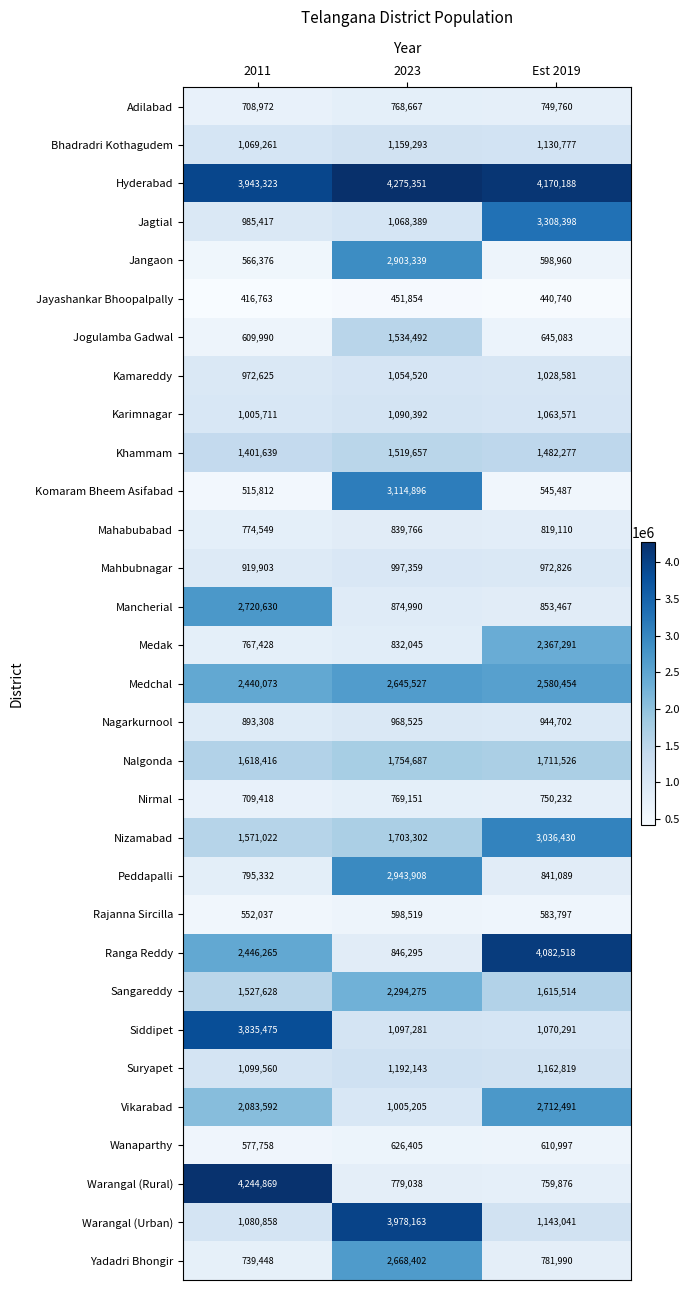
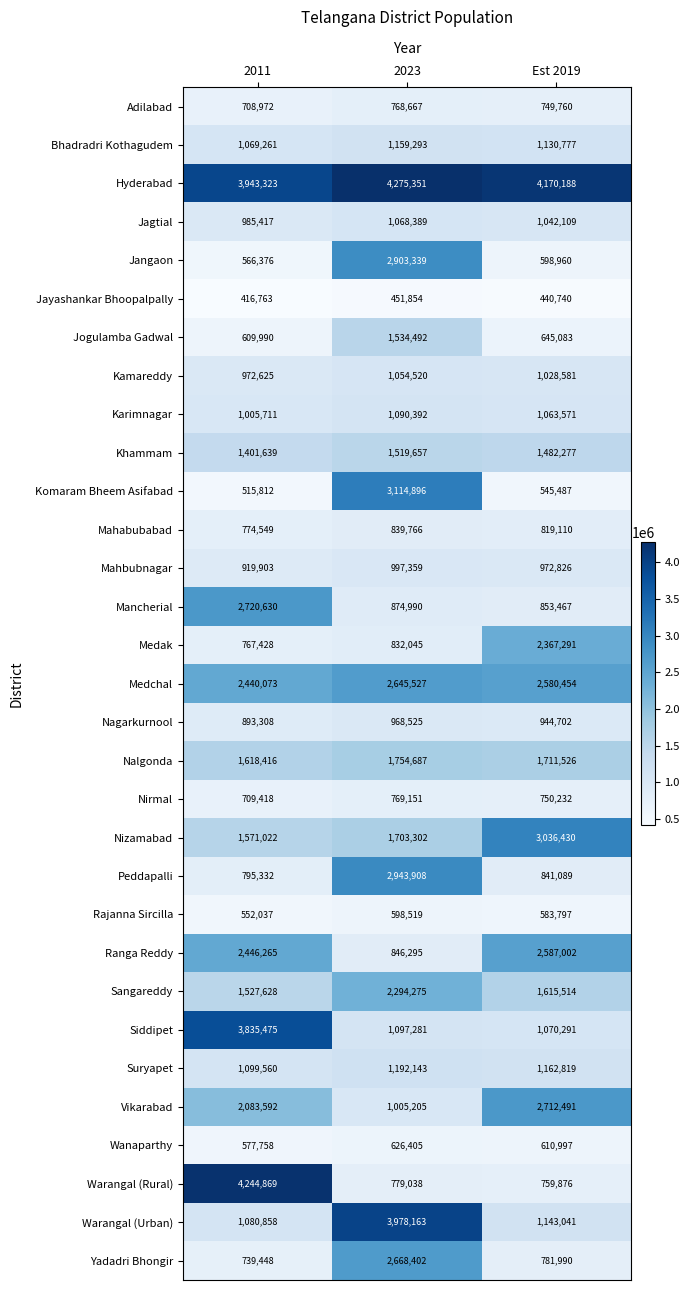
  {
    "Adilabad": {
      "2011": "708,972",
      "2023": "768,667",
      "Est 2019": "749,760"
    },
    "Bhadradri Kothagudem": {
      "2011": "1,069,261",
      "2023": "1,159,293",
      "Est 2019": "1,130,777"
    },
    "Hyderabad": {
      "2011": "3,943,323",
      "2023": "4,275,351",
      "Est 2019": "4,170,188"
    },
    "Jagtial": {
      "2011": "985,417",
      "2023": "1,068,389",
-     "Est 2019": "3,308,398"
+     "Est 2019": "1,042,109"
    },
    "Jangaon": {
      "2011": "566,376",
      "2023": "2,903,339",
      "Est 2019": "598,960"
    },
    "Jayashankar Bhoopalpally": {
      "2011": "416,763",
      "2023": "451,854",
      "Est 2019": "440,740"
    },
    "Jogulamba Gadwal": {
      "2011": "609,990",
      "2023": "1,534,492",
      "Est 2019": "645,083"
    },
    "Kamareddy": {
      "2011": "972,625",
      "2023": "1,054,520",
      "Est 2019": "1,028,581"
    },
    "Karimnagar": {
      "2011": "1,005,711",
      "2023": "1,090,392",
      "Est 2019": "1,063,571"
    },
    "Khammam": {
      "2011": "1,401,639",
      "2023": "1,519,657",
      "Est 2019": "1,482,277"
    },
    "Komaram Bheem Asifabad": {
      "2011": "515,812",
      "2023": "3,114,896",
      "Est 2019": "545,487"
    },
    "Mahabubabad": {
      "2011": "774,549",
      "2023": "839,766",
      "Est 2019": "819,110"
    },
    "Mahbubnagar": {
      "2011": "919,903",
      "2023": "997,359",
      "Est 2019": "972,826"
    },
    "Mancherial": {
      "2011": "2,720,630",
      "2023": "874,990",
      "Est 2019": "853,467"
    },
    "Medak": {
      "2011": "767,428",
      "2023": "832,045",
      "Est 2019": "2,367,291"
    },
    "Medchal": {
      "2011": "2,440,073",
      "2023": "2,645,527",
      "Est 2019": "2,580,454"
    },
    "Nagarkurnool": {
      "2011": "893,308",
      "2023": "968,525",
      "Est 2019": "944,702"
    },
    "Nalgonda": {
      "2011": "1,618,416",
      "2023": "1,754,687",
      "Est 2019": "1,711,526"
    },
    "Nirmal": {
      "2011": "709,418",
      "2023": "769,151",
      "Est 2019": "750,232"
    },
    "Nizamabad": {
      "2011": "1,571,022",
      "2023": "1,703,302",
      "Est 2019": "3,036,430"
    },
    "Peddapalli": {
      "2011": "795,332",
      "2023": "2,943,908",
      "Est 2019": "841,089"
    },
    "Rajanna Sircilla": {
      "2011": "552,037",
      "2023": "598,519",
      "Est 2019": "583,797"
    },
    "Ranga Reddy": {
      "2011": "2,446,265",
      "2023": "846,295",
-     "Est 2019": "4,082,518"
+     "Est 2019": "2,587,002"
    },
    "Sangareddy": {
      "2011": "1,527,628",
      "2023": "2,294,275",
      "Est 2019": "1,615,514"
    },
    "Siddipet": {
      "2011": "3,835,475",
      "2023": "1,097,281",
      "Est 2019": "1,070,291"
    },
    "Suryapet": {
      "2011": "1,099,560",
      "2023": "1,192,143",
      "Est 2019": "1,162,819"
    },
    "Vikarabad": {
      "2011": "2,083,592",
      "2023": "1,005,205",
      "Est 2019": "2,712,491"
    },
    "Wanaparthy": {
      "2011": "577,758",
      "2023": "626,405",
      "Est 2019": "610,997"
    },
    "Warangal (Rural)": {
      "2011": "4,244,869",
      "2023": "779,038",
      "Est 2019": "759,876"
    },
    "Warangal (Urban)": {
      "2011": "1,080,858",
      "2023": "3,978,163",
      "Est 2019": "1,143,041"
    },
    "Yadadri Bhongir": {
      "2011": "739,448",
      "2023": "2,668,402",
      "Est 2019": "781,990"
    }
  }
